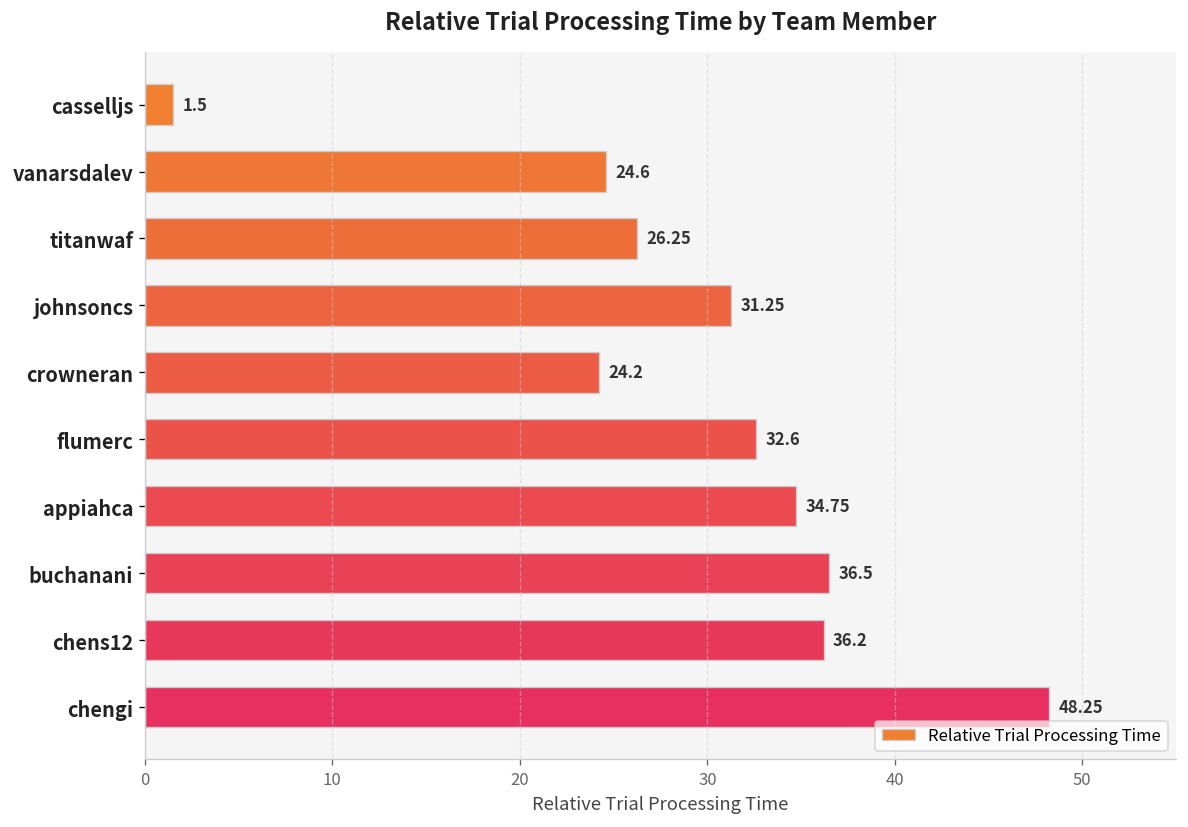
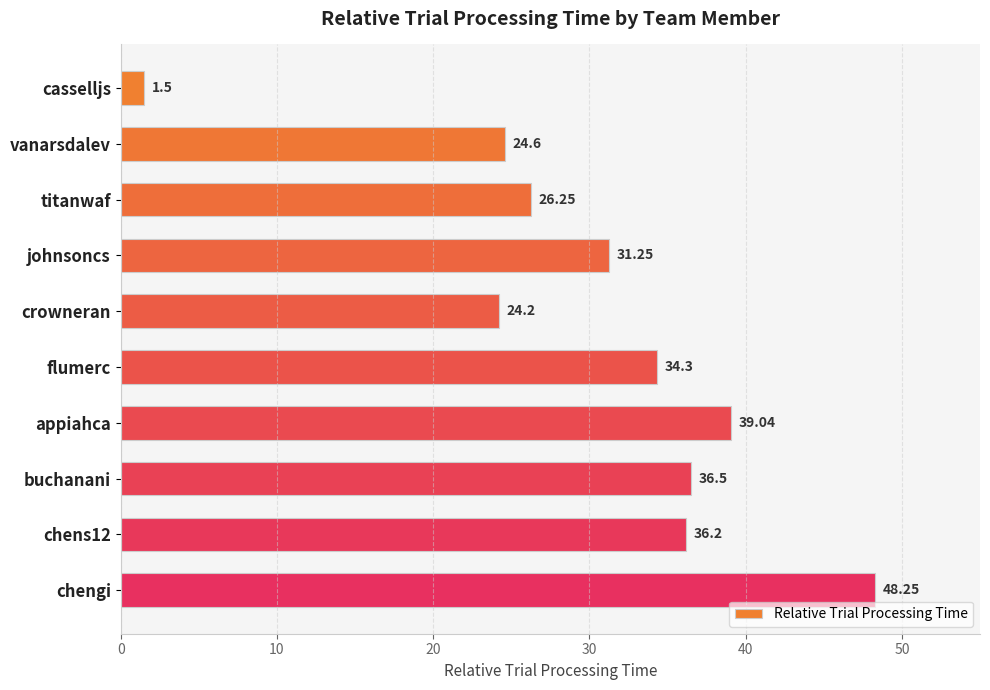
  {
    "casselljs": 1.5,
    "vanarsdalev": 24.6,
    "titanwaf": 26.25,
    "johnsoncs": 31.25,
    "crowneran": 24.2,
-   "flumerc": 32.6,
-   "appiahca": 34.75,
+   "flumerc": 34.3,
+   "appiahca": 39.04,
    "buchanani": 36.5,
    "chens12": 36.2,
    "chengi": 48.25
  }
